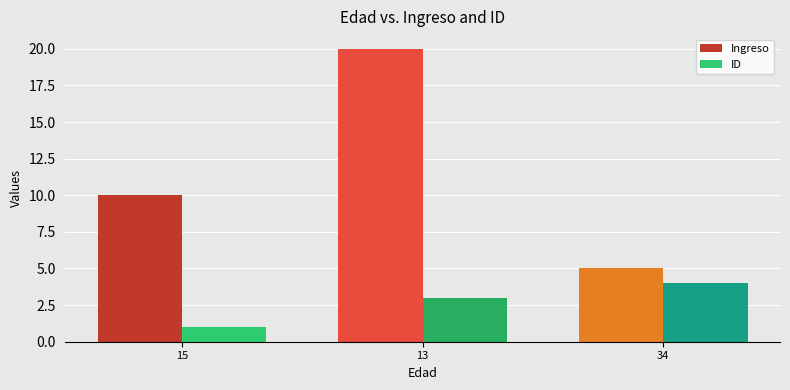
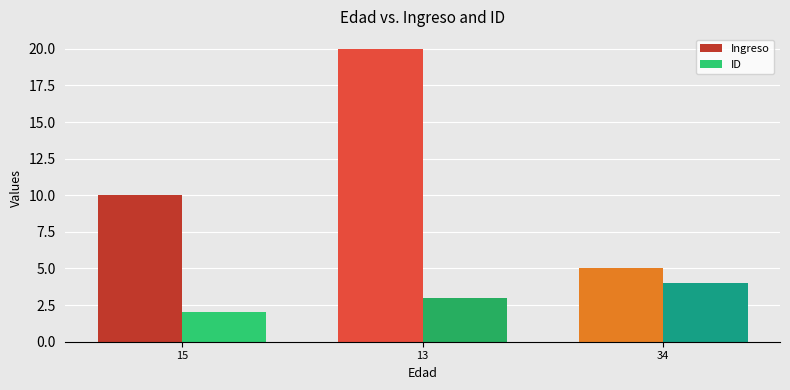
  {
    "Ingreso": {
      "15": 10,
      "13": 20,
      "34": 5
    },
    "ID": {
-     "15": 1,
+     "15": 2,
      "13": 3,
      "34": 4
    }
  }
